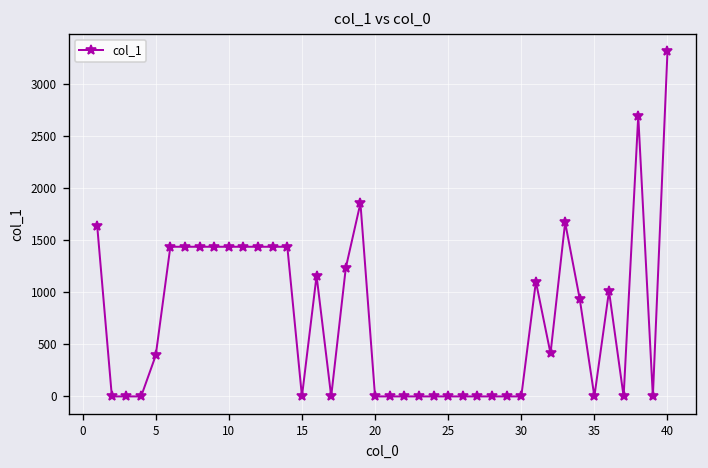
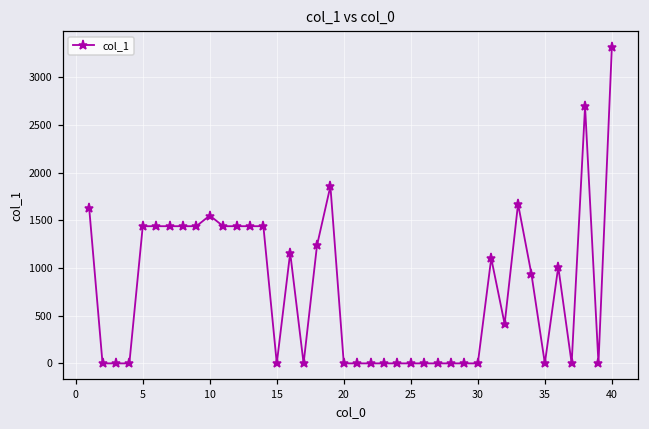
  {
-   "5": 400,
-   "10": 1400,
+   "5": 1400,
+   "10": 1600,
    "15": 0,
    "20": 0,
    "25": 0,
    "30": 0,
    "35": 0,
    "40": 3300
  }
